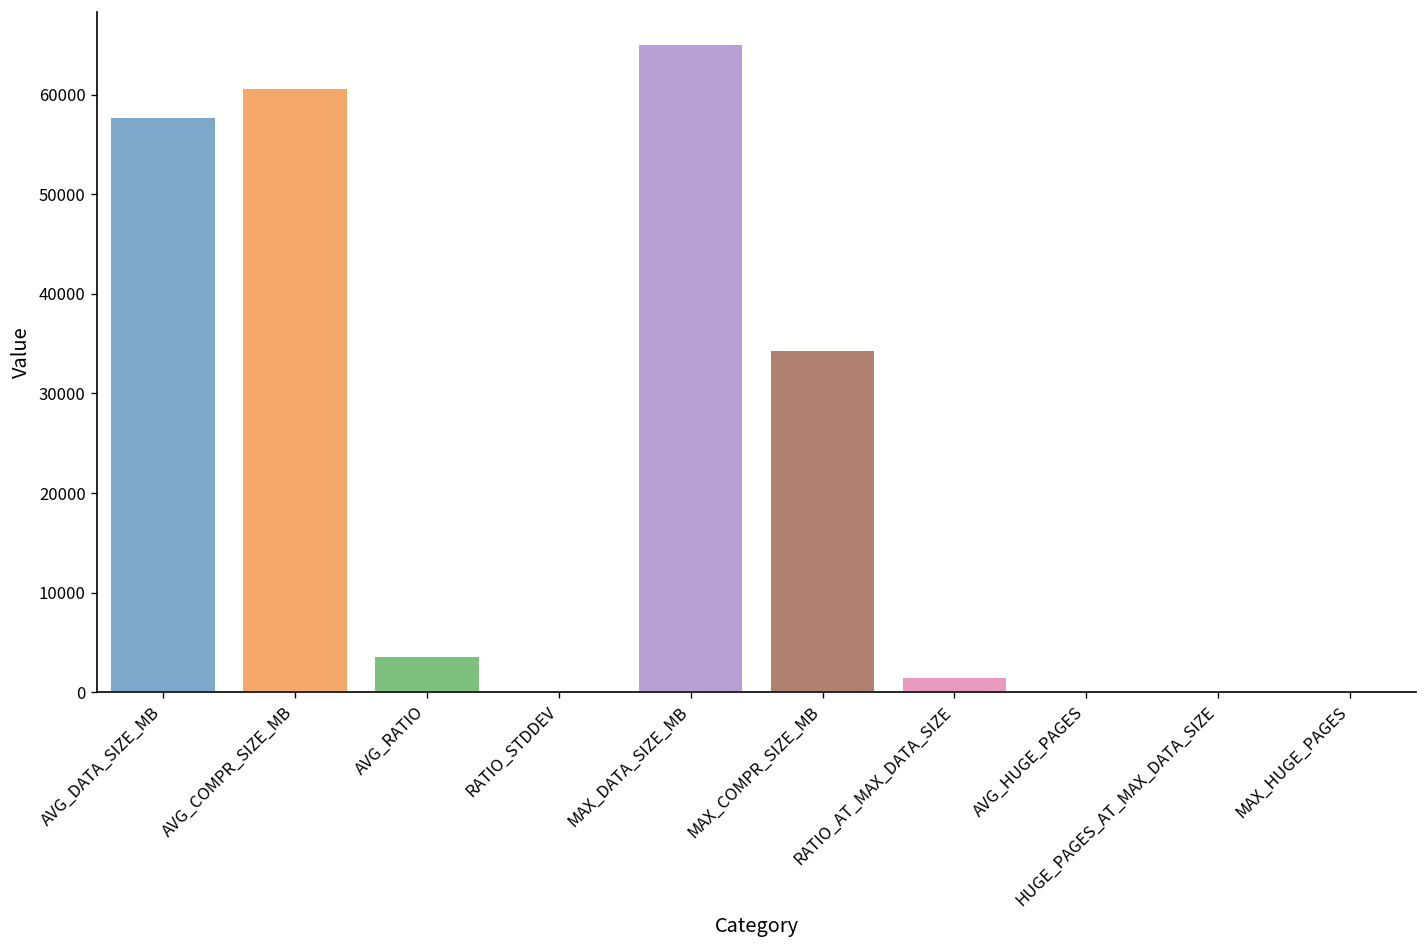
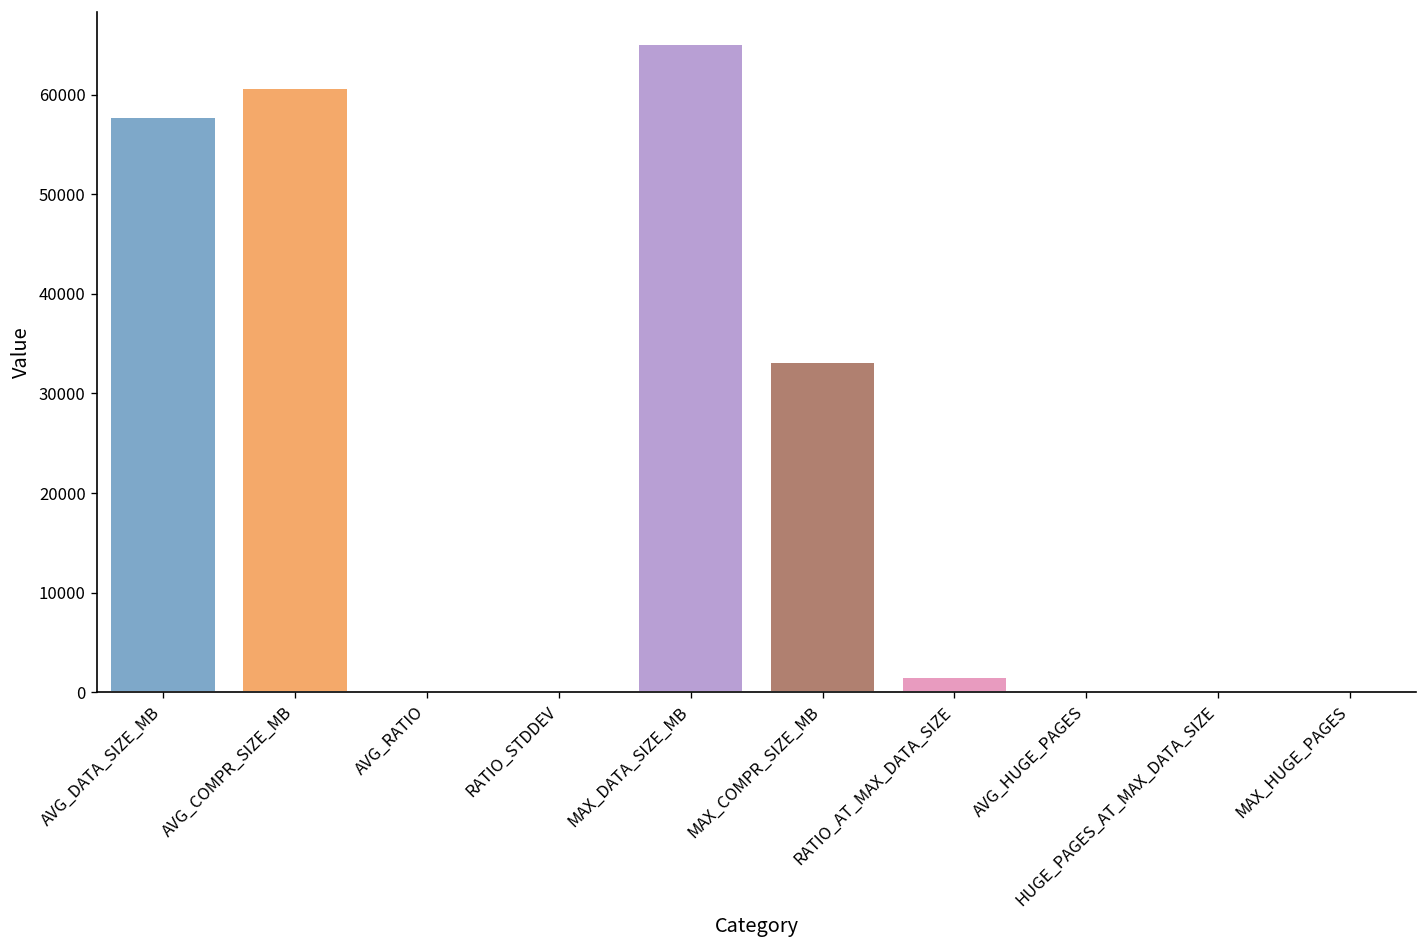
  {
    "AVG_DATA_SIZE_MB": 58000,
    "AVG_COMPR_SIZE_MB": 61000,
-   "AVG_RATIO": 4000,
+   "AVG_RATIO": 0,
    "MAX_DATA_SIZE_MB": 65000,
-   "MAX_COMPR_SIZE_MB": 34000,
+   "MAX_COMPR_SIZE_MB": 33000,
    "RATIO_AT_MAX_DATA_SIZE": 1000,
    "AVG_HUGE_PAGES": 0,
    "HUGE_PAGES_AT_MAX_DATA_SIZE": 0,
    "MAX_HUGE_PAGES": 0
  }
